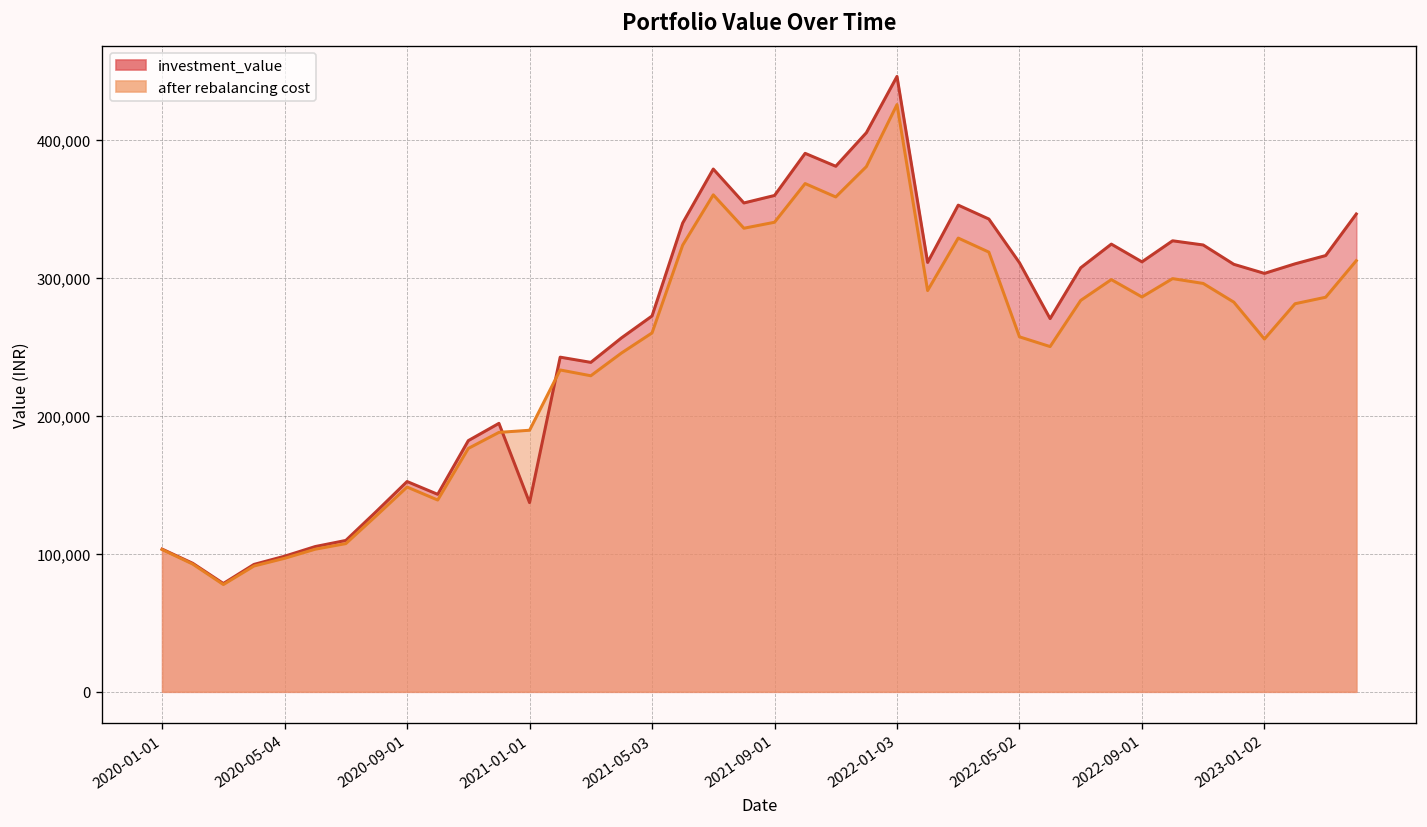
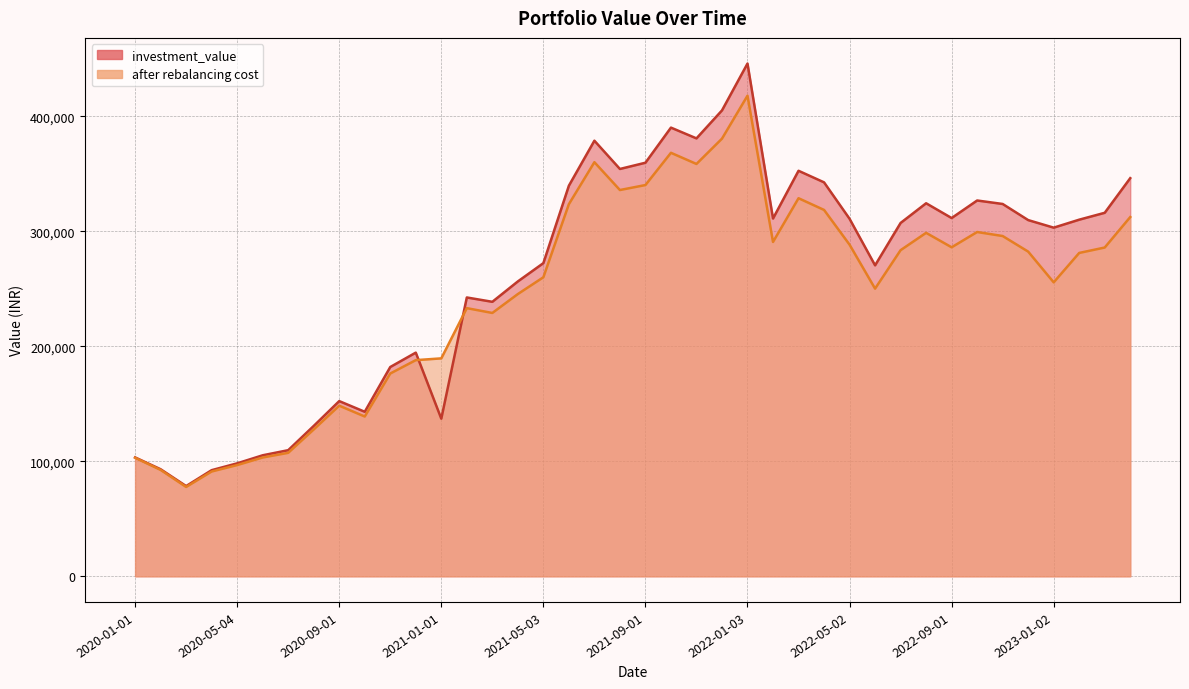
  {
    "investment_value": {
      "2020-09-01": "152,000",
      "2021-01-01": "137,000",
      "2021-05-03": "272,000",
      "2021-09-01": "360,000",
      "2022-01-03": "446,000",
      "2022-05-02": "311,000",
      "2022-09-01": "312,000",
      "2023-01-02": "303,000"
    },
    "after rebalancing cost": {
      "2020-09-01": "148,000",
      "2021-01-01": "190,000",
      "2021-05-03": "260,000",
      "2021-09-01": "340,000",
-     "2022-01-03": "425,000",
-     "2022-05-02": "257,000",
+     "2022-01-03": "418,000",
+     "2022-05-02": "288,000",
      "2022-09-01": "286,000",
      "2023-01-02": "256,000"
    }
  }
